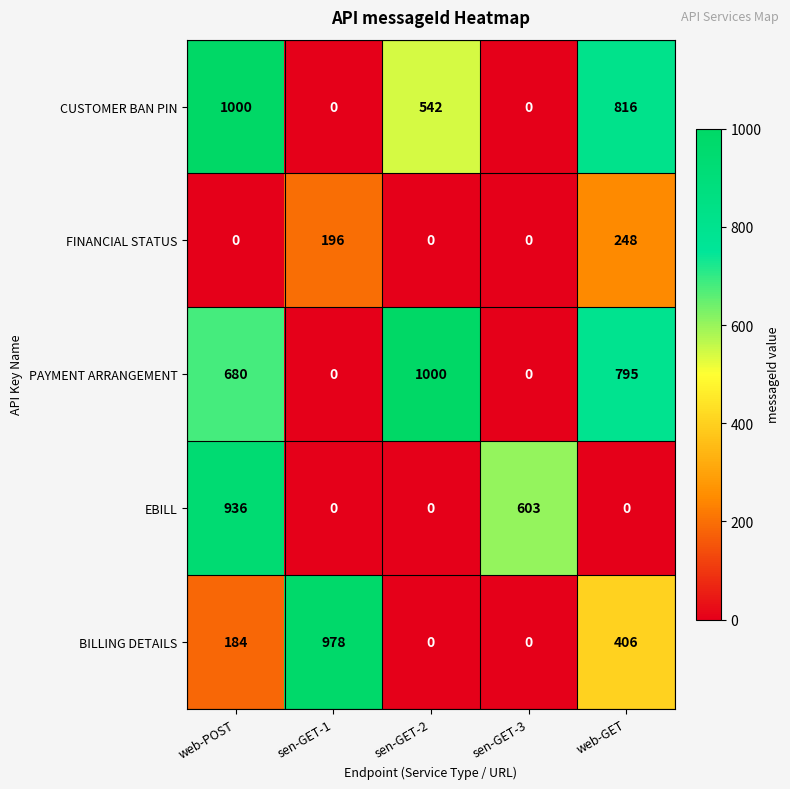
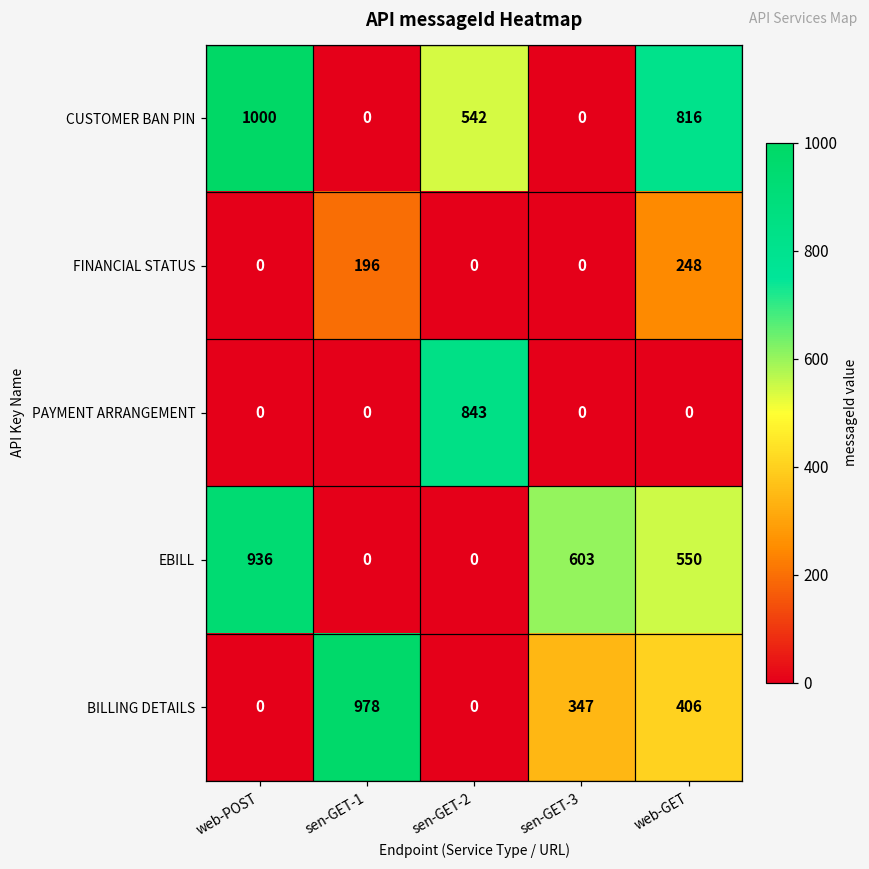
  {
    "CUSTOMER BAN PIN": {
      "web-POST": 1000,
      "sen-GET-1": 0,
      "sen-GET-2": 542,
      "sen-GET-3": 0,
      "web-GET": 816
    },
    "FINANCIAL STATUS": {
      "web-POST": 0,
      "sen-GET-1": 196,
      "sen-GET-2": 0,
      "sen-GET-3": 0,
      "web-GET": 248
    },
    "PAYMENT ARRANGEMENT": {
-     "web-POST": 680,
+     "web-POST": 0,
      "sen-GET-1": 0,
-     "sen-GET-2": 1000,
+     "sen-GET-2": 843,
      "sen-GET-3": 0,
-     "web-GET": 795
+     "web-GET": 0
    },
    "EBILL": {
      "web-POST": 936,
      "sen-GET-1": 0,
      "sen-GET-2": 0,
      "sen-GET-3": 603,
-     "web-GET": 0
+     "web-GET": 550
    },
    "BILLING DETAILS": {
-     "web-POST": 184,
+     "web-POST": 0,
      "sen-GET-1": 978,
      "sen-GET-2": 0,
-     "sen-GET-3": 0,
+     "sen-GET-3": 347,
      "web-GET": 406
    }
  }
